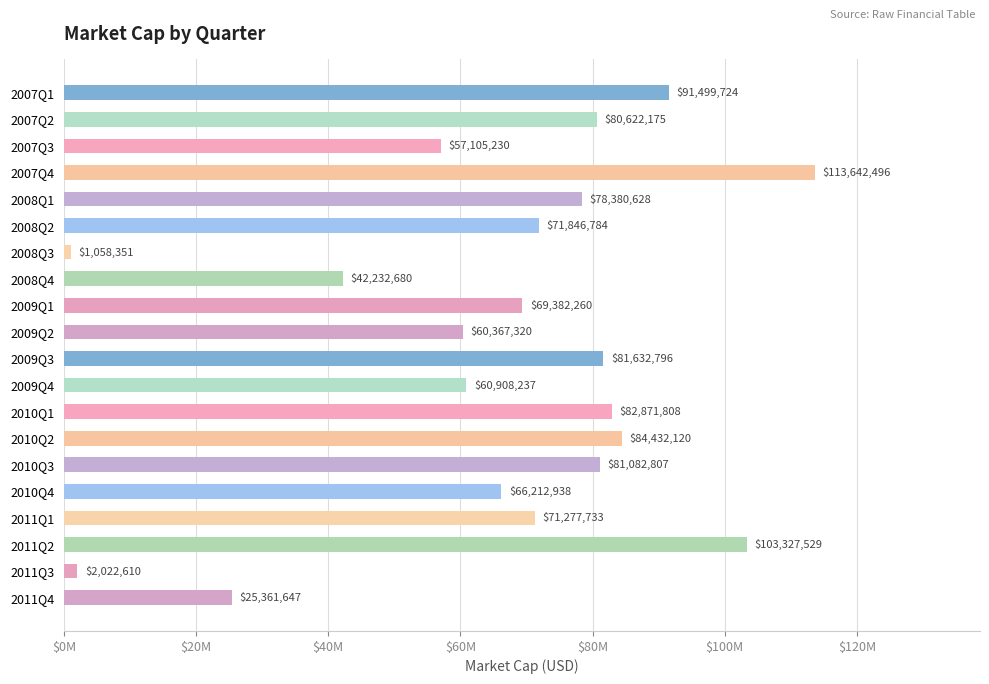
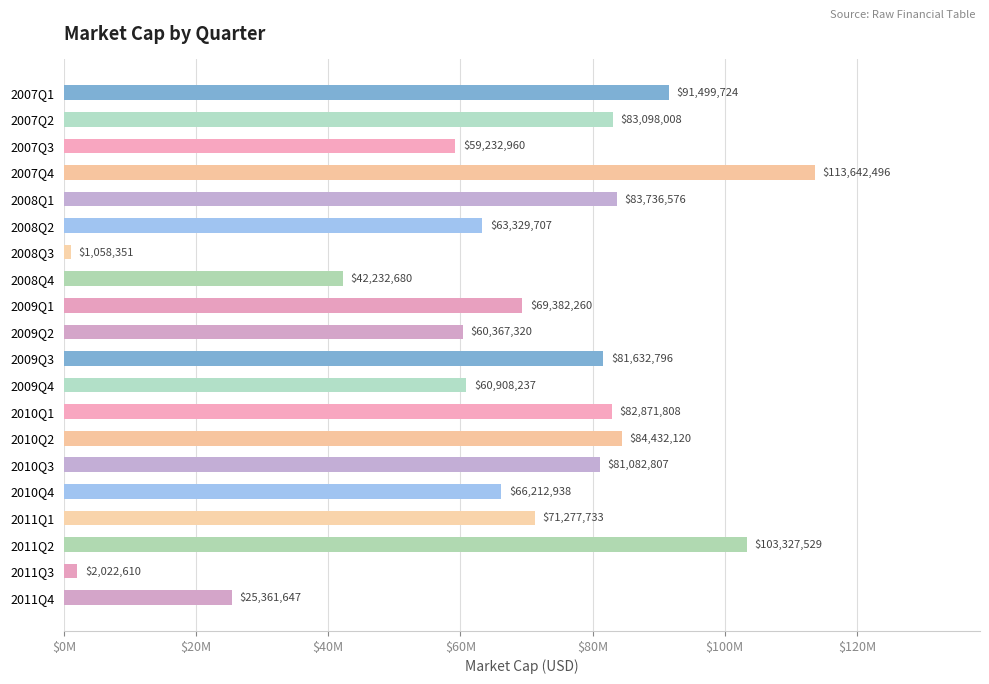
  {
    "2007Q1": "$91,499,724",
-   "2007Q2": "$80,622,175",
-   "2007Q3": "$57,105,230",
+   "2007Q2": "$83,098,008",
+   "2007Q3": "$59,232,960",
    "2007Q4": "$113,642,496",
-   "2008Q1": "$78,380,628",
-   "2008Q2": "$71,846,784",
+   "2008Q1": "$83,736,576",
+   "2008Q2": "$63,329,707",
    "2008Q3": "$1,058,351",
    "2008Q4": "$42,232,680",
    "2009Q1": "$69,382,260",
    "2009Q2": "$60,367,320",
    "2009Q3": "$81,632,796",
    "2009Q4": "$60,908,237",
    "2010Q1": "$82,871,808",
    "2010Q2": "$84,432,120",
    "2010Q3": "$81,082,807",
    "2010Q4": "$66,212,938",
    "2011Q1": "$71,277,733",
    "2011Q2": "$103,327,529",
    "2011Q3": "$2,022,610",
    "2011Q4": "$25,361,647"
  }
